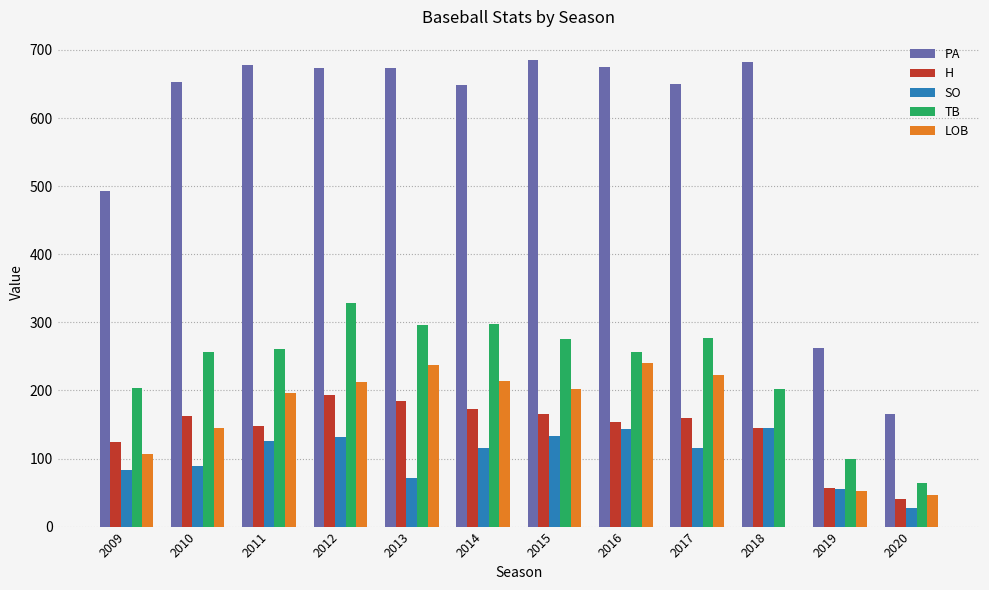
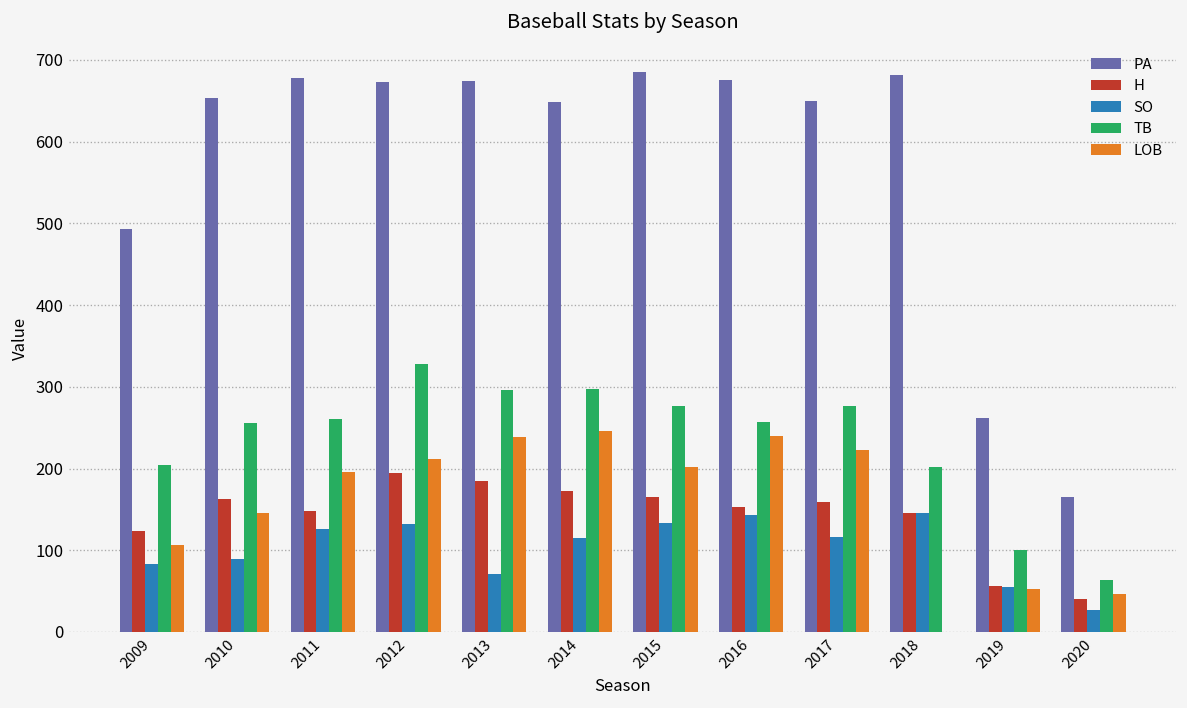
  {
    "PA": {
      "2009": 490,
      "2010": 650,
      "2011": 680,
      "2012": 670,
      "2013": 670,
      "2014": 650,
      "2015": 690,
      "2016": 680,
      "2017": 650,
      "2018": 680,
      "2019": 260,
      "2020": 170
    },
    "H": {
      "2009": 120,
      "2010": 160,
      "2011": 150,
      "2012": 190,
      "2013": 190,
      "2014": 170,
      "2015": 170,
      "2016": 150,
      "2017": 160,
      "2018": 150,
      "2019": 60,
      "2020": 40
    },
    "SO": {
      "2009": 80,
      "2010": 90,
      "2011": 130,
      "2012": 130,
      "2013": 70,
      "2014": 120,
      "2015": 130,
      "2016": 140,
      "2017": 120,
      "2018": 150,
      "2019": 60,
      "2020": 30
    },
    "TB": {
      "2009": 200,
      "2010": 260,
      "2011": 260,
      "2012": 330,
      "2013": 300,
      "2014": 300,
      "2015": 280,
      "2016": 260,
      "2017": 280,
      "2018": 200,
      "2019": 100,
      "2020": 60
    },
    "LOB": {
      "2009": 110,
      "2010": 150,
      "2011": 200,
      "2012": 210,
      "2013": 240,
-     "2014": 210,
+     "2014": 250,
      "2015": 200,
      "2016": 240,
      "2017": 220,
      "2018": 0,
      "2019": 50,
      "2020": 50
    }
  }
